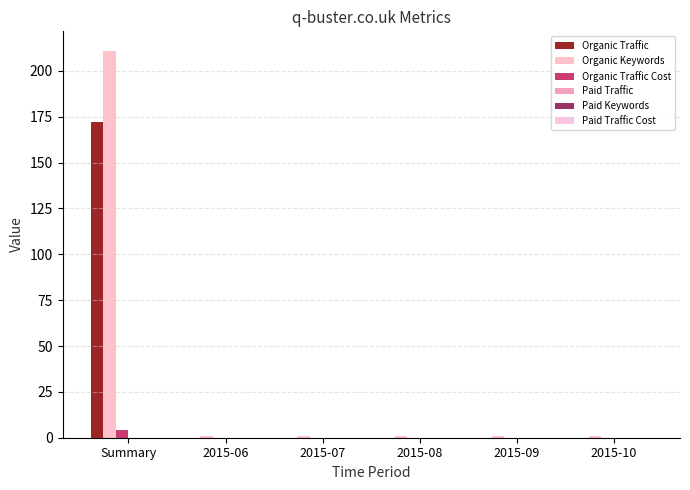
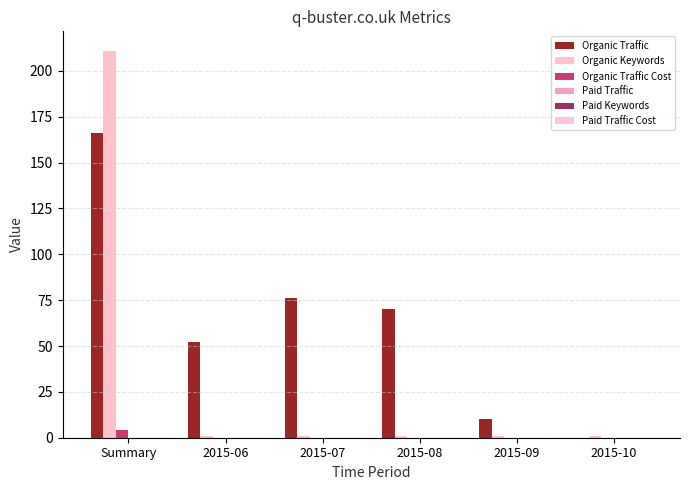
  {
    "Organic Traffic": {
-     "Summary": 172,
-     "2015-06": 0,
-     "2015-07": 0,
-     "2015-08": 0,
-     "2015-09": 0,
+     "Summary": 166,
+     "2015-06": 52,
+     "2015-07": 76,
+     "2015-08": 70,
+     "2015-09": 10,
      "2015-10": 0
    },
    "Organic Traffic Cost": {
      "Summary": 4,
      "2015-06": 0,
      "2015-07": 0,
      "2015-08": 0,
      "2015-09": 0,
      "2015-10": 0
    },
    "Paid Keywords": {
      "Summary": 0,
      "2015-06": 0,
      "2015-07": 0,
      "2015-08": 0,
      "2015-09": 0,
      "2015-10": 0
    }
  }
